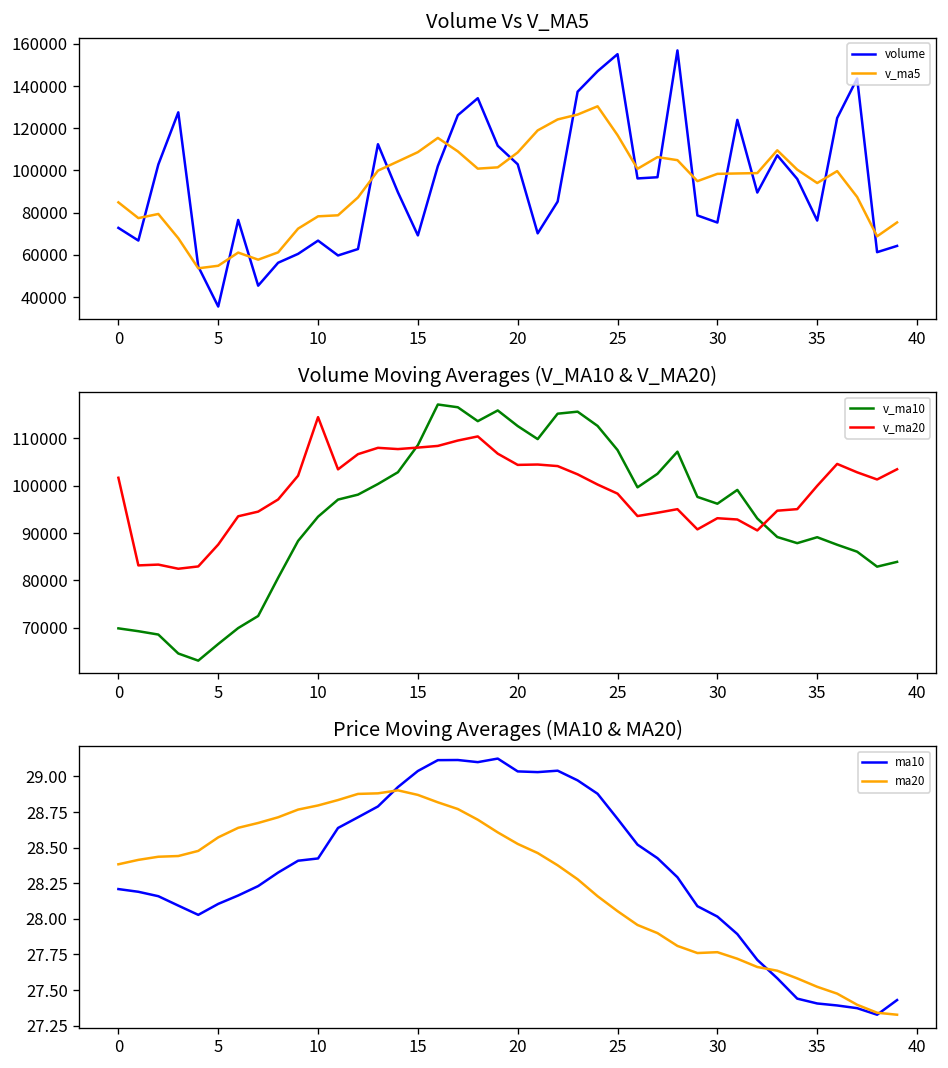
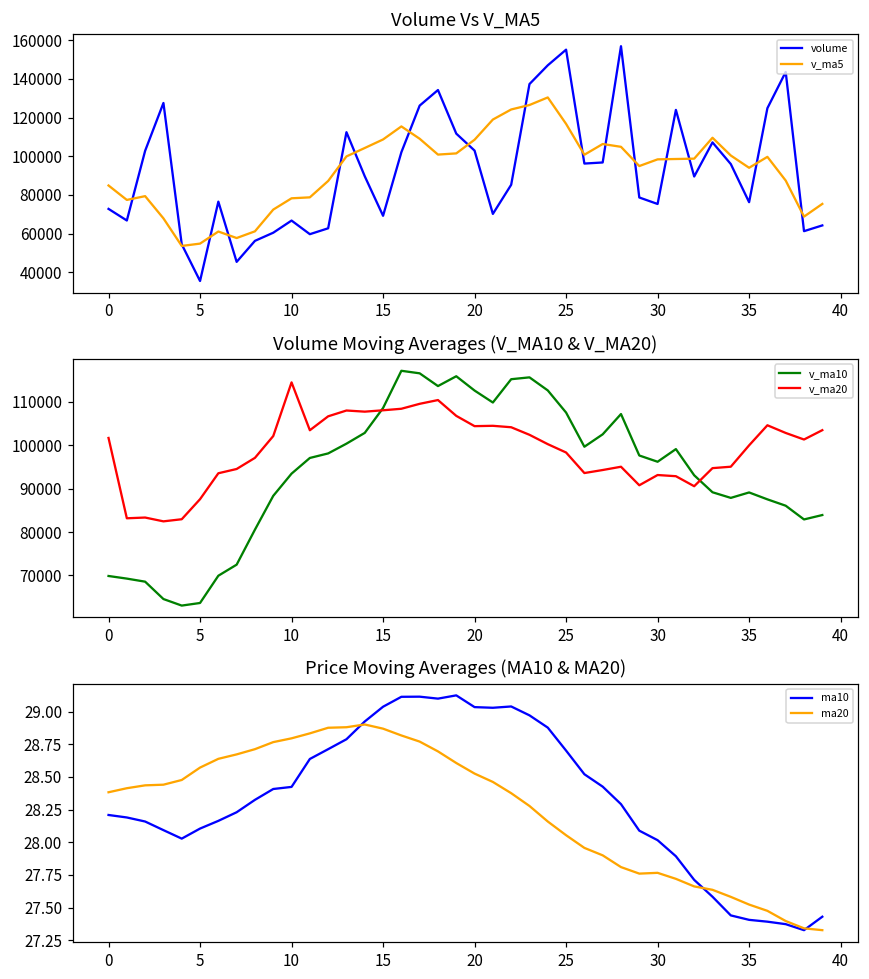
  {
    "Volume Vs V_MA5": {
      "volume": {
        "0": 73000,
        "5": 36000,
        "10": 67000,
        "15": 69000,
        "20": 103000,
        "25": 155000,
        "30": 75000,
        "35": 76000
      },
      "v_ma5": {
        "0": 85000,
        "5": 55000,
        "10": 78000,
        "15": 109000,
        "20": 109000,
        "25": 117000,
        "30": 98000,
        "35": 94000
      }
    },
    "Volume Moving Averages (V_MA10 & V_MA20)": {
      "v_ma10": {
        "0": 70000,
-       "5": 67000,
+       "5": 64000,
        "10": 93000,
        "20": 113000,
        "25": 108000,
        "30": 96000,
        "35": 89000
      },
      "v_ma20": {
        "0": 102000,
        "5": 88000,
        "10": 115000,
        "20": 104000,
        "25": 98000,
        "30": 93000,
        "35": 100000
      }
    },
    "Price Moving Averages (MA10 & MA20)": {
      "ma10": {
        "0": 28.21,
        "5": 28.11,
        "10": 28.42,
        "15": 29.04,
        "20": 29.04,
        "25": 28.70,
        "30": 28.02,
        "35": 27.41
      },
      "ma20": {
        "0": 28.38,
        "5": 28.57,
        "10": 28.80,
        "15": 28.87,
        "20": 28.53,
        "25": 28.05,
        "30": 27.77,
        "35": 27.52
      }
    }
  }
